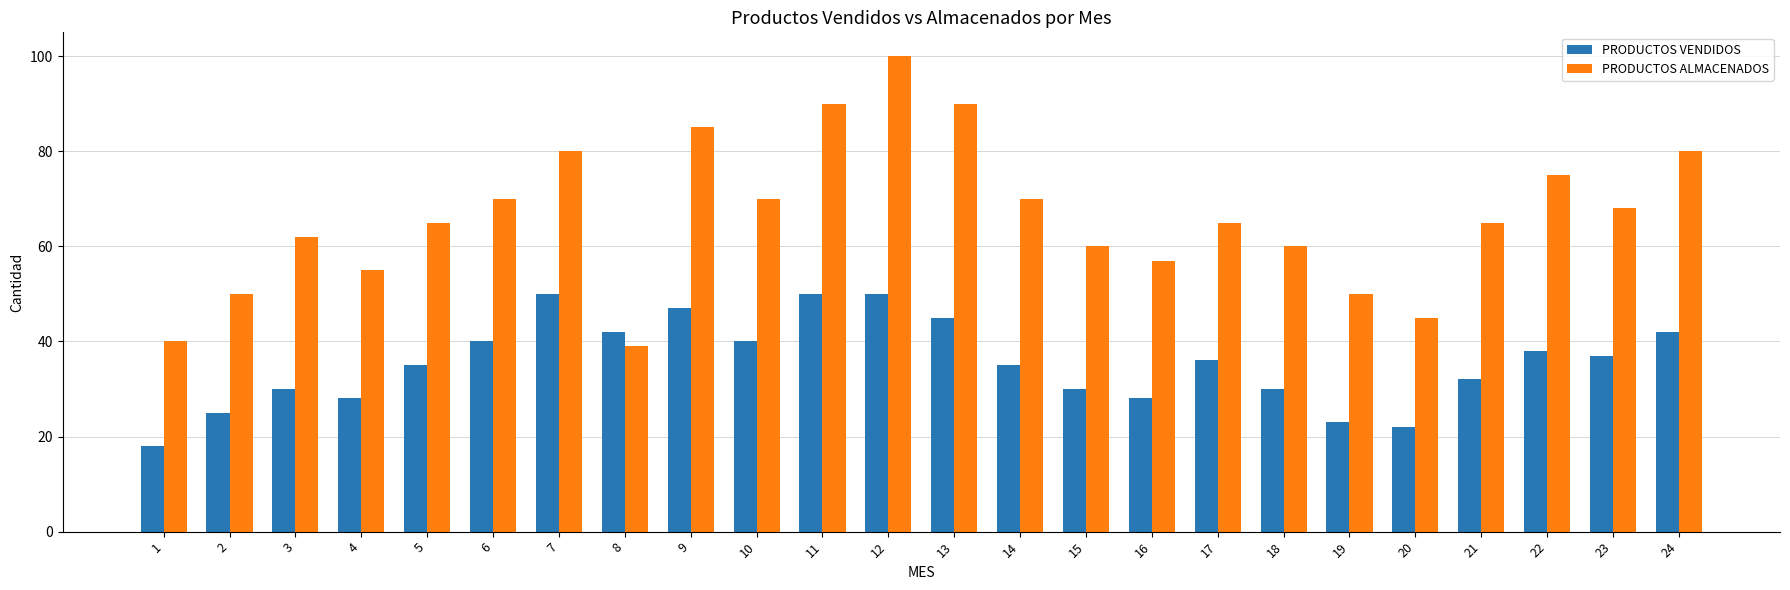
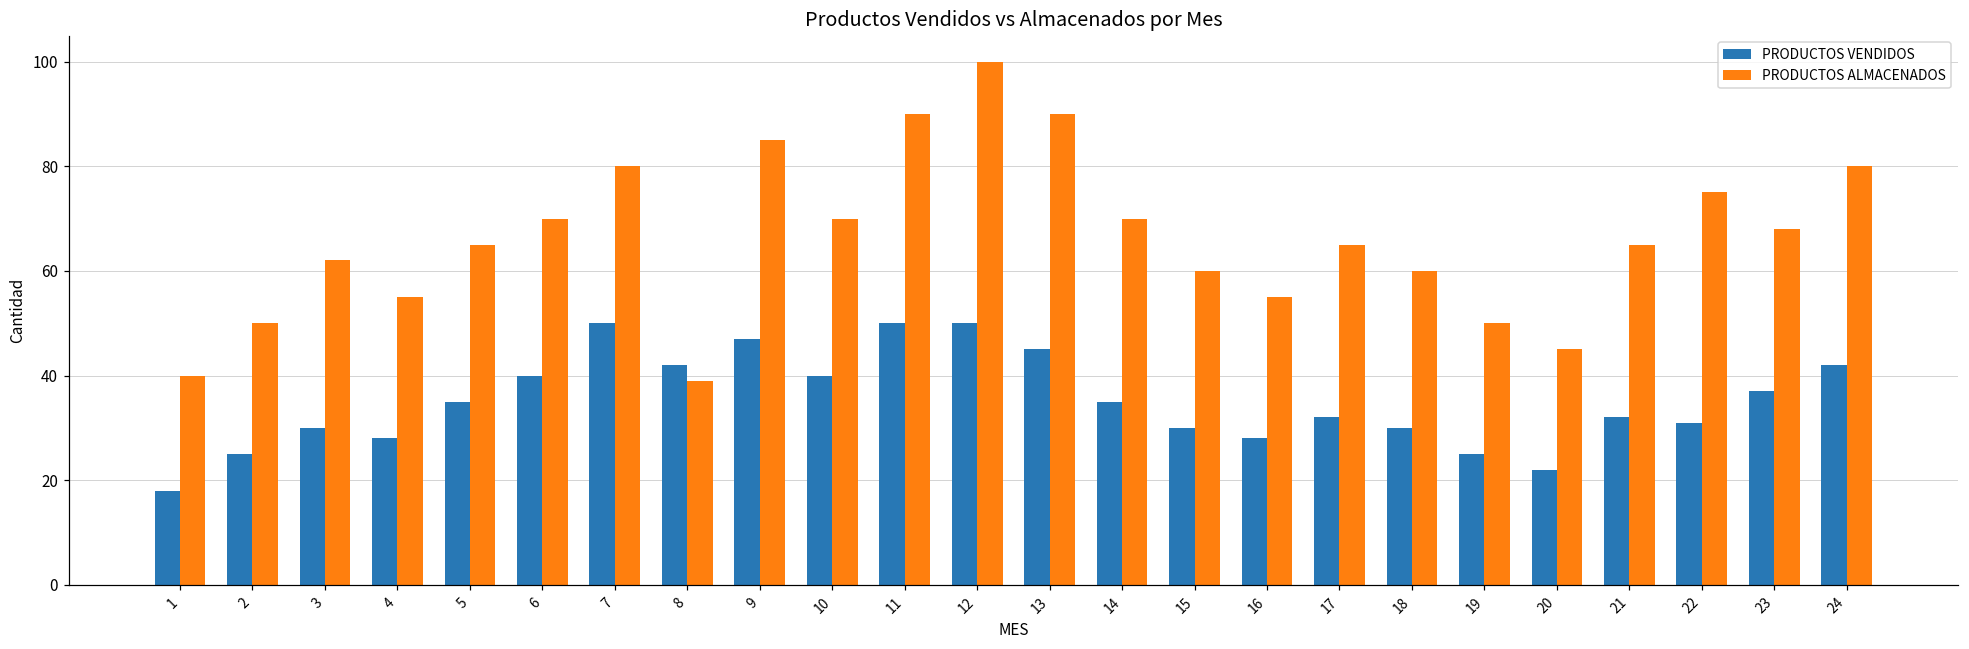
  {
    "PRODUCTOS VENDIDOS": {
      "1": 18,
      "2": 25,
      "3": 30,
      "4": 28,
      "5": 35,
      "6": 40,
      "7": 50,
      "8": 42,
      "9": 47,
      "10": 40,
      "11": 50,
      "12": 50,
      "13": 45,
      "14": 35,
      "15": 30,
      "16": 28,
-     "17": 36,
+     "17": 32,
      "18": 30,
-     "19": 23,
+     "19": 25,
      "20": 22,
      "21": 32,
-     "22": 38,
+     "22": 31,
      "23": 37,
      "24": 42
    },
    "PRODUCTOS ALMACENADOS": {
      "1": 40,
      "2": 50,
      "3": 62,
      "4": 55,
      "5": 65,
      "6": 70,
      "7": 80,
      "8": 39,
      "9": 85,
      "10": 70,
      "11": 90,
      "12": 100,
      "13": 90,
      "14": 70,
      "15": 60,
-     "16": 57,
+     "16": 55,
      "17": 65,
      "18": 60,
      "19": 50,
      "20": 45,
      "21": 65,
      "22": 75,
      "23": 68,
      "24": 80
    }
  }
